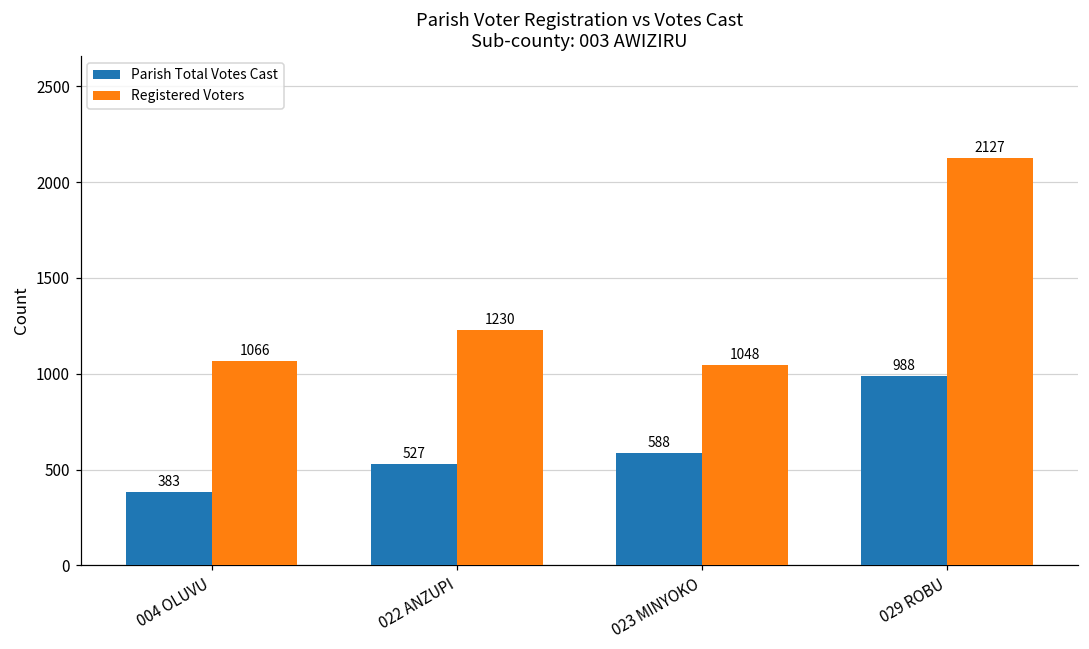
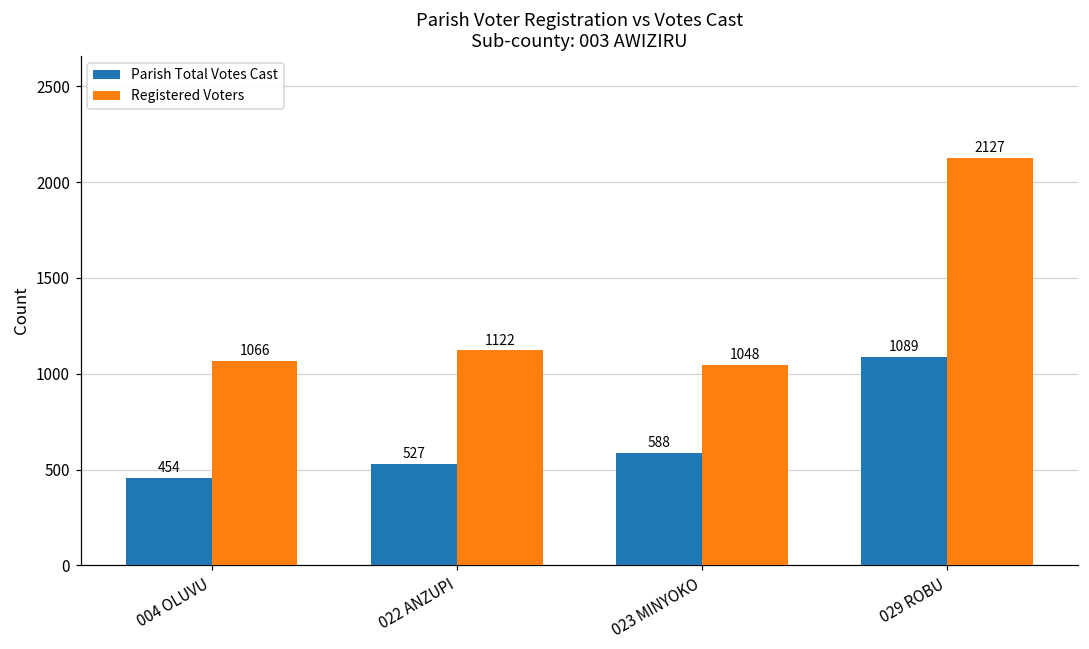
  {
    "Parish Total Votes Cast": {
-     "004 OLUVU": 383,
+     "004 OLUVU": 454,
      "022 ANZUPI": 527,
      "023 MINYOKO": 588,
-     "029 ROBU": 988
+     "029 ROBU": 1089
    },
    "Registered Voters": {
      "004 OLUVU": 1066,
-     "022 ANZUPI": 1230,
+     "022 ANZUPI": 1122,
      "023 MINYOKO": 1048,
      "029 ROBU": 2127
    }
  }
